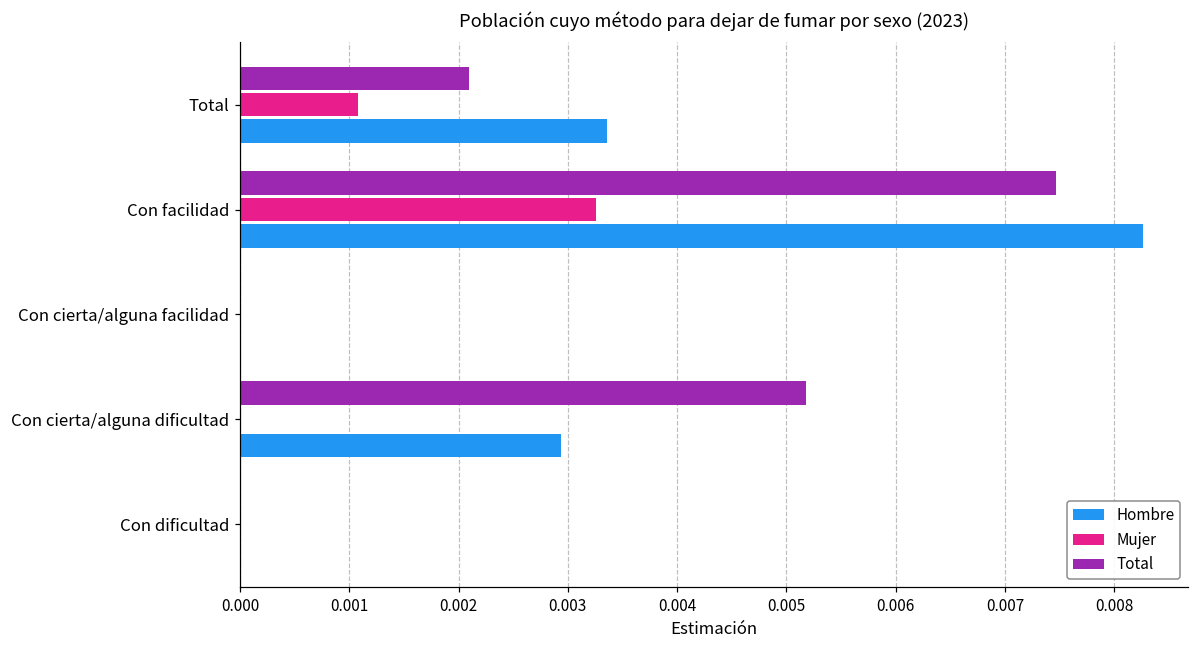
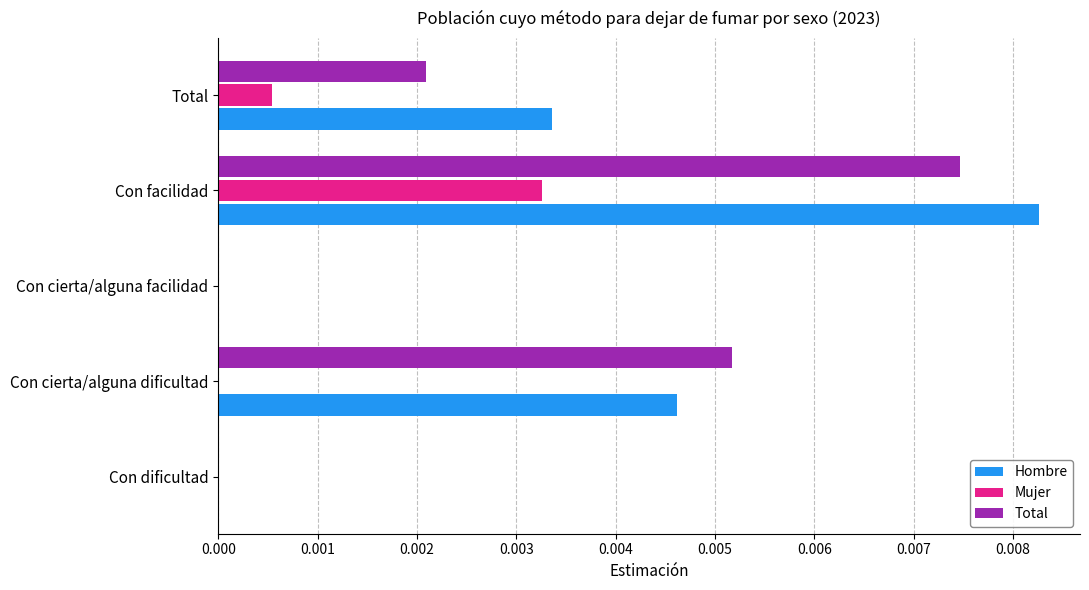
  {
    "Hombre": {
      "Total": 0.0034,
      "Con facilidad": 0.0083,
      "Con cierta/alguna facilidad": 0.0000,
-     "Con cierta/alguna dificultad": 0.0029,
+     "Con cierta/alguna dificultad": 0.0046,
      "Con dificultad": 0.0000
    },
    "Mujer": {
-     "Total": 0.0011,
+     "Total": 0.0005,
      "Con facilidad": 0.0033,
      "Con cierta/alguna facilidad": 0.0000,
      "Con cierta/alguna dificultad": 0.0000,
      "Con dificultad": 0.0000
    },
    "Total": {
      "Total": 0.0021,
      "Con facilidad": 0.0075,
      "Con cierta/alguna facilidad": 0.0000,
      "Con cierta/alguna dificultad": 0.0052,
      "Con dificultad": 0.0000
    }
  }
